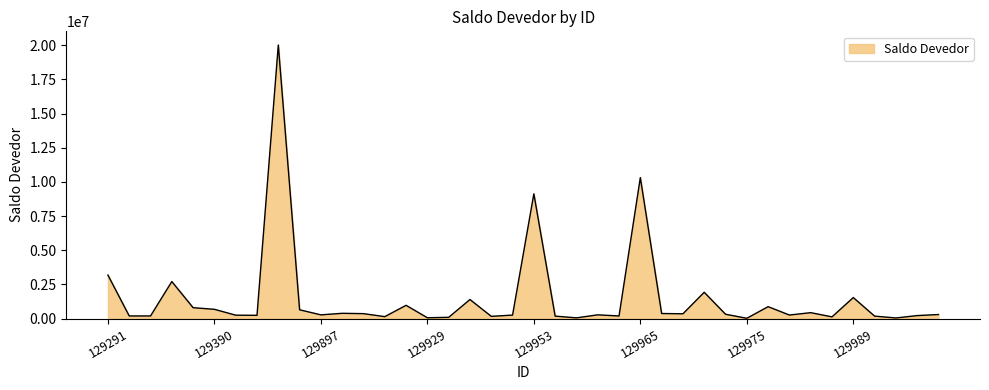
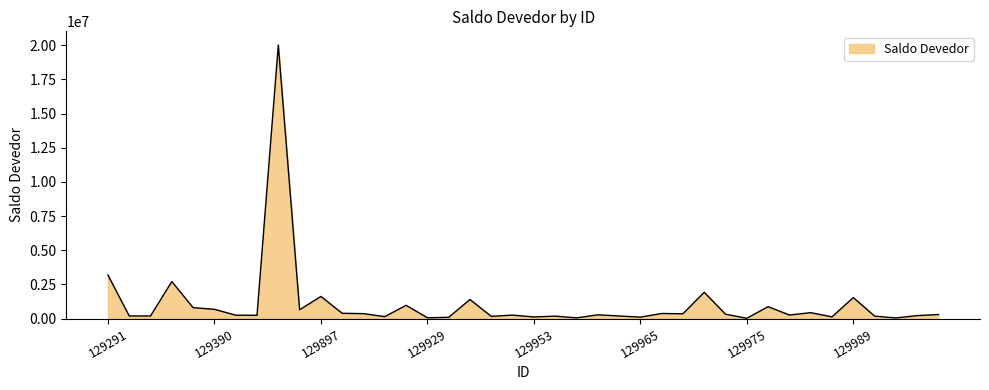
  {
    "129291": 3200000,
    "129390": 700000,
-   "129897": 300000,
+   "129897": 1600000,
    "129929": 100000,
-   "129953": 9100000,
-   "129965": 10300000,
+   "129953": 100000,
+   "129965": 100000,
    "129975": 0,
    "129989": 1500000
  }
